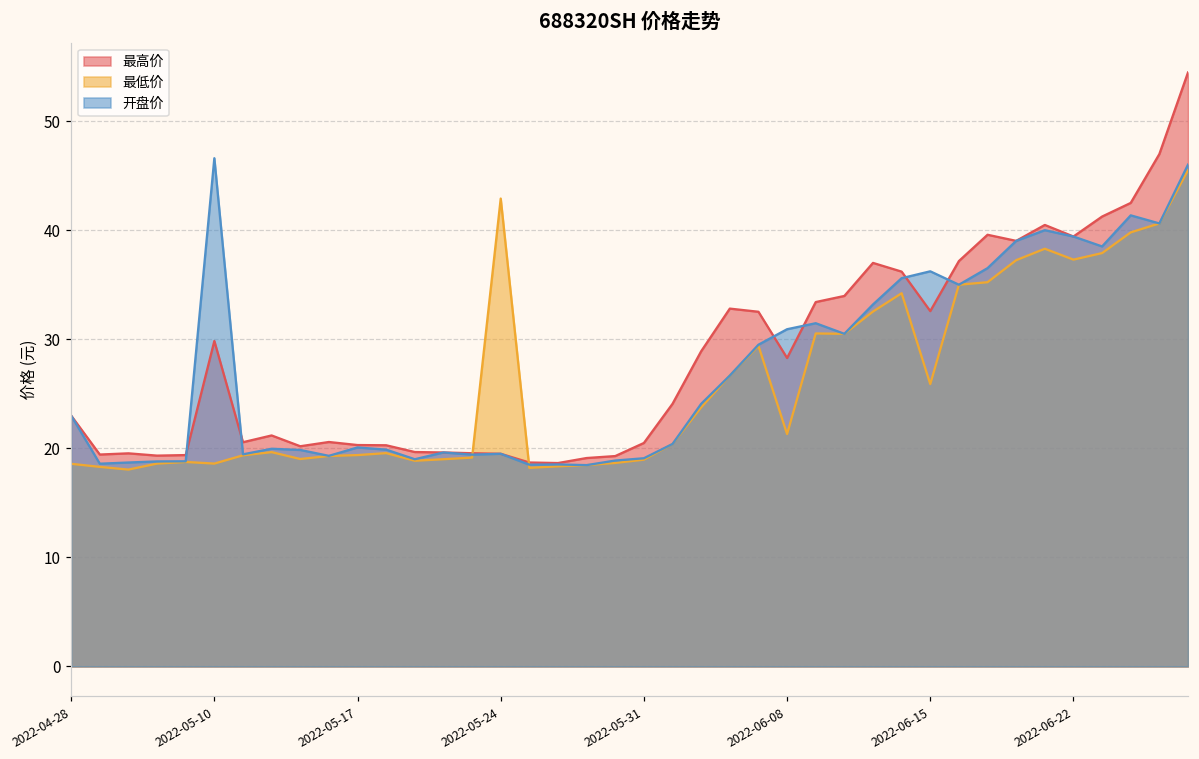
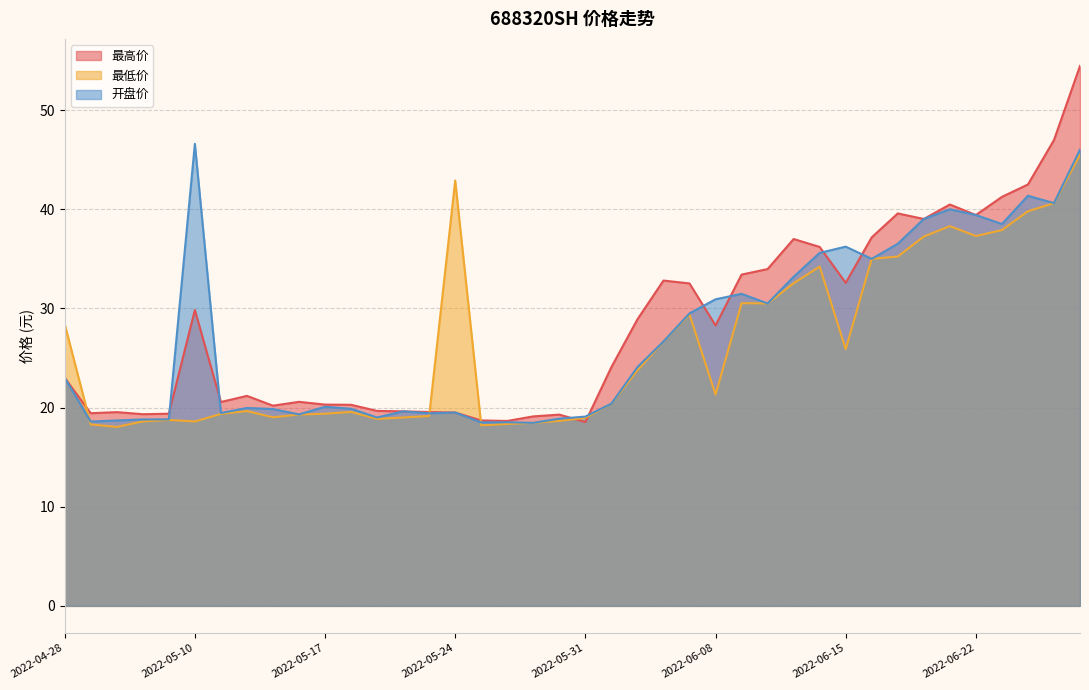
  {
    "最高价": {
      "2022-05-10": 30,
-     "2022-05-31": 20,
+     "2022-05-31": 19,
      "2022-06-08": 28,
      "2022-06-15": 33
    },
    "最低价": {
-     "2022-04-28": 19,
+     "2022-04-28": 28,
      "2022-05-10": 19,
      "2022-05-17": 19,
      "2022-05-24": 43,
      "2022-06-08": 21,
      "2022-06-15": 26,
      "2022-06-22": 37
    },
    "开盘价": {
      "2022-05-10": 47,
      "2022-06-08": 31,
      "2022-06-15": 36
    }
  }
